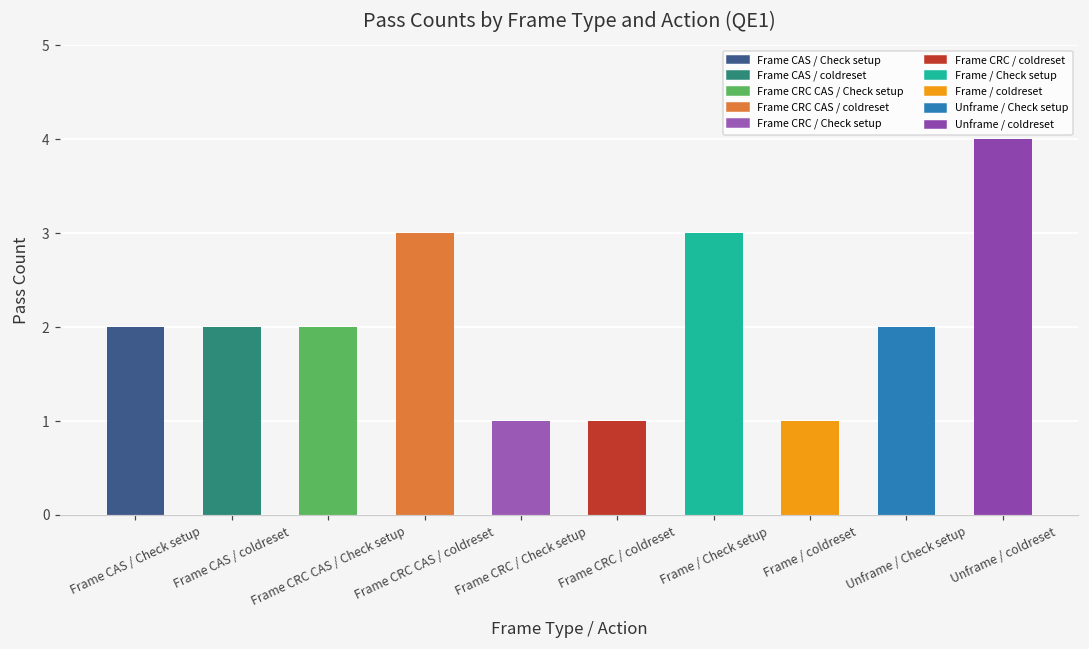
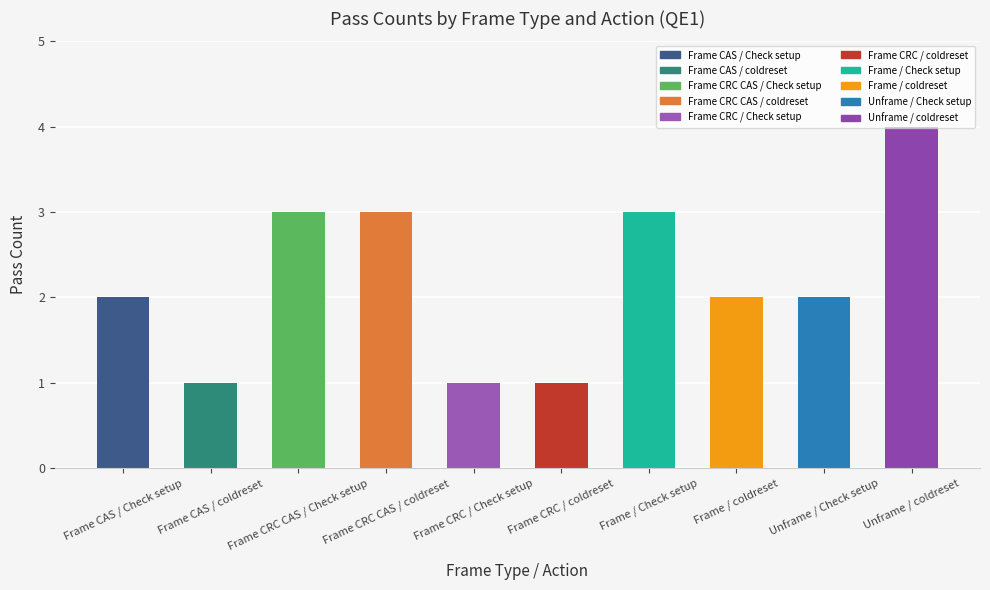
  {
    "Frame CAS / Check setup": 2,
-   "Frame CAS / coldreset": 2,
-   "Frame CRC CAS / Check setup": 2,
+   "Frame CAS / coldreset": 1,
+   "Frame CRC CAS / Check setup": 3,
    "Frame CRC CAS / coldreset": 3,
    "Frame CRC / Check setup": 1,
    "Frame CRC / coldreset": 1,
    "Frame / Check setup": 3,
-   "Frame / coldreset": 1,
+   "Frame / coldreset": 2,
    "Unframe / Check setup": 2
  }
